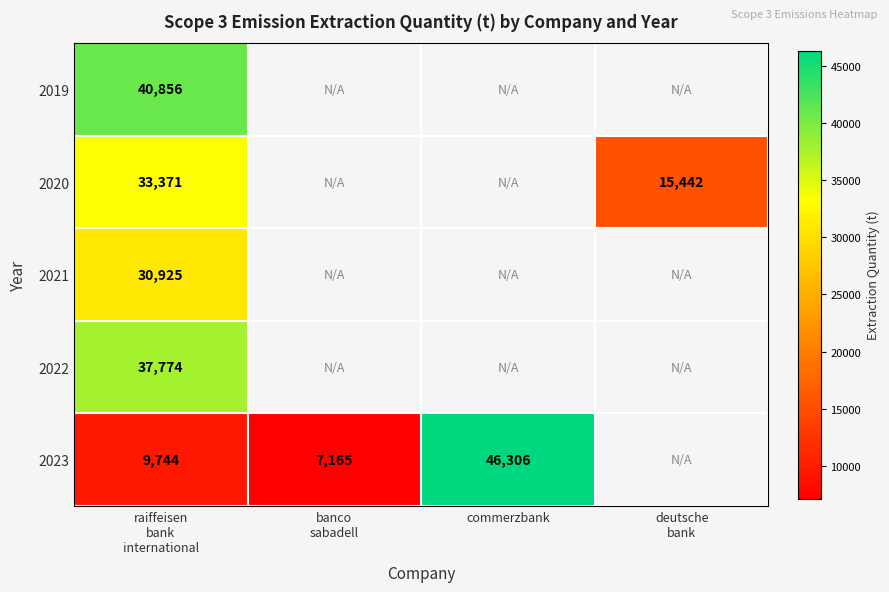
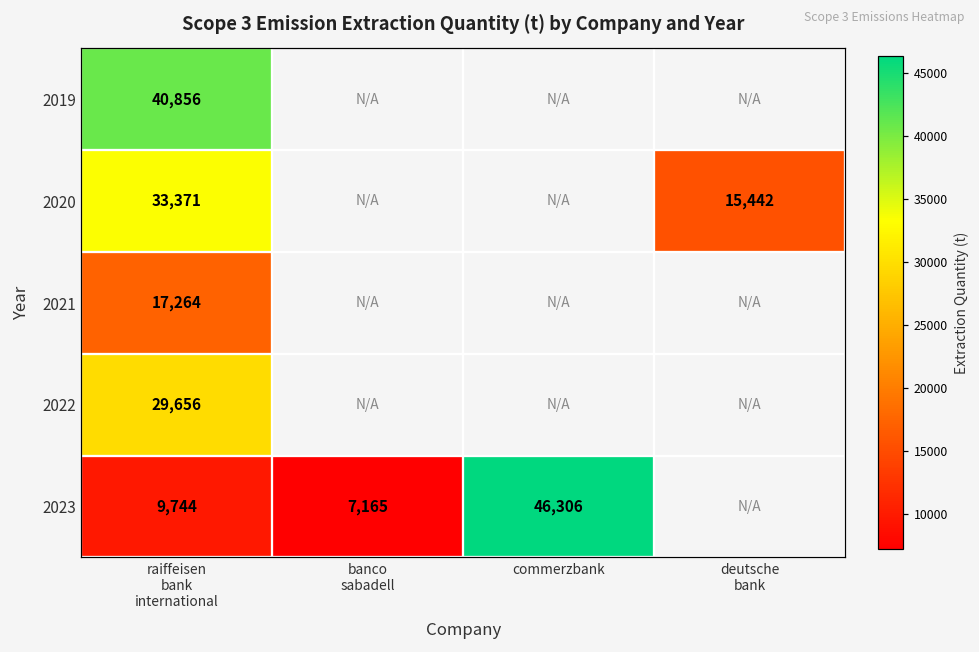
  {
    "2019": {
      "raiffeisen bank international": "40,856"
    },
    "2020": {
      "raiffeisen bank international": "33,371",
      "deutsche bank": "15,442"
    },
    "2021": {
-     "raiffeisen bank international": "30,925"
+     "raiffeisen bank international": "17,264"
    },
    "2022": {
-     "raiffeisen bank international": "37,774"
+     "raiffeisen bank international": "29,656"
    },
    "2023": {
      "raiffeisen bank international": "9,744",
      "banco sabadell": "7,165",
      "commerzbank": "46,306"
    }
  }
